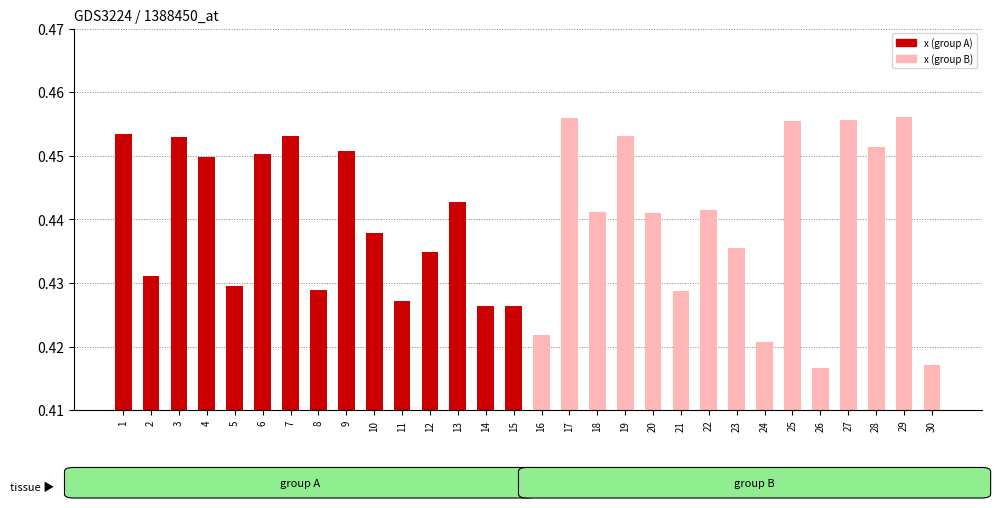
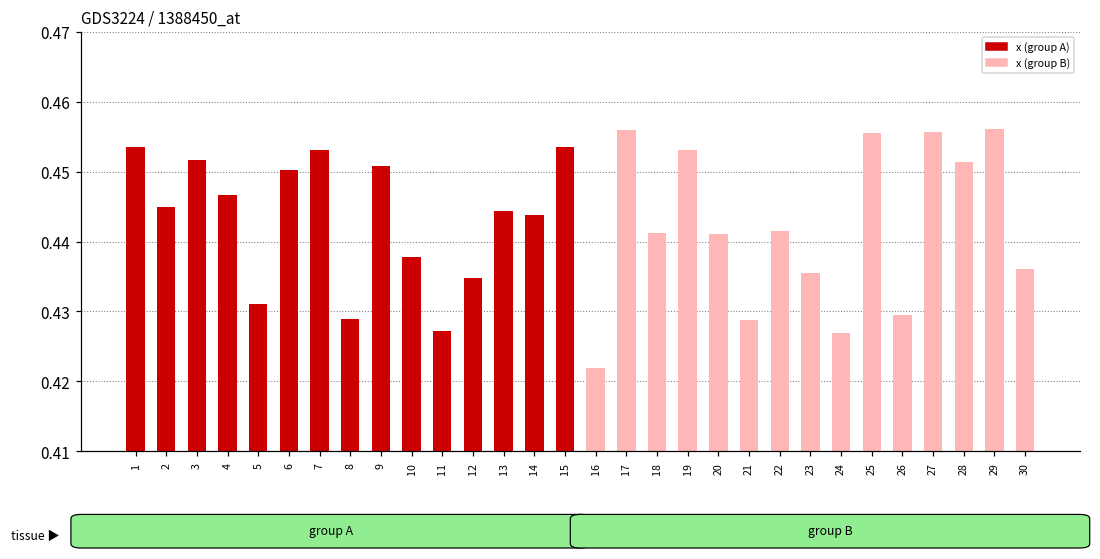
  {
    "1": 0.453,
-   "2": 0.431,
-   "3": 0.453,
-   "4": 0.450,
-   "5": 0.429,
+   "2": 0.445,
+   "3": 0.452,
+   "4": 0.447,
+   "5": 0.431,
    "6": 0.450,
    "7": 0.453,
    "8": 0.429,
    "9": 0.451,
    "10": 0.438,
    "11": 0.427,
    "12": 0.435,
-   "13": 0.443,
-   "14": 0.426,
-   "15": 0.426,
+   "13": 0.444,
+   "14": 0.444,
+   "15": 0.453,
    "16": 0.422,
    "17": 0.456,
    "18": 0.441,
    "19": 0.453,
    "20": 0.441,
    "21": 0.429,
    "22": 0.441,
    "23": 0.435,
-   "24": 0.421,
+   "24": 0.427,
    "25": 0.456,
-   "26": 0.417,
+   "26": 0.430,
    "27": 0.456,
    "28": 0.451,
    "29": 0.456,
-   "30": 0.417
+   "30": 0.436
  }
